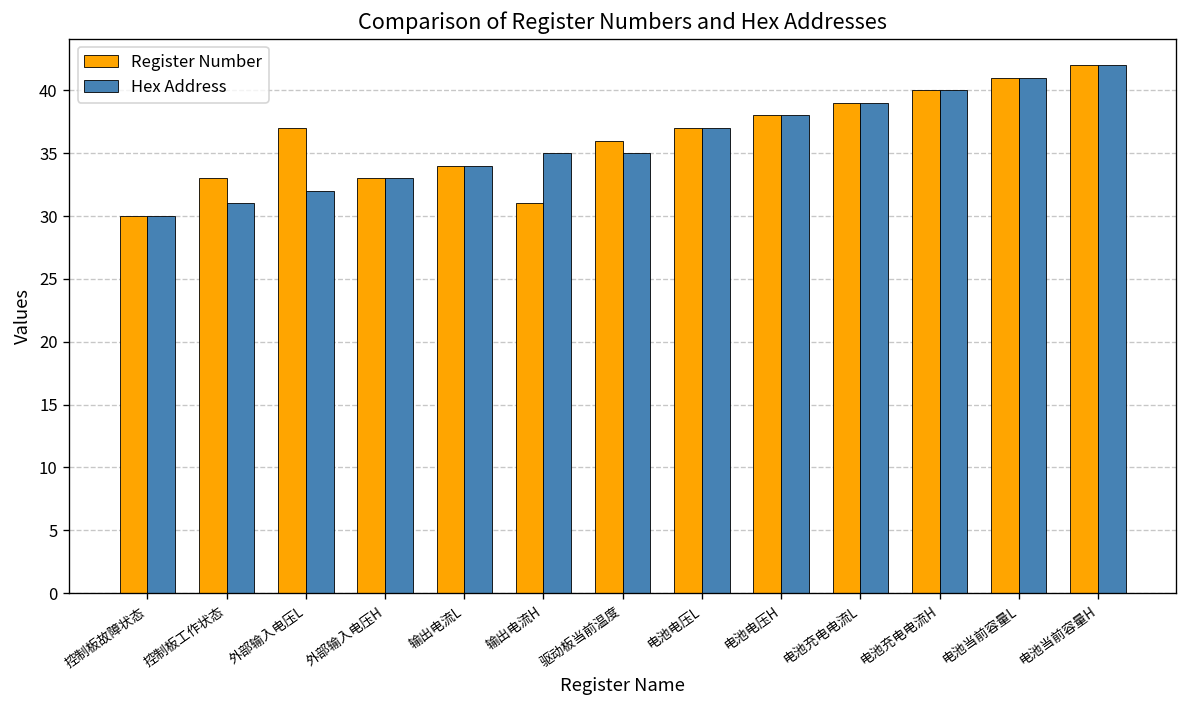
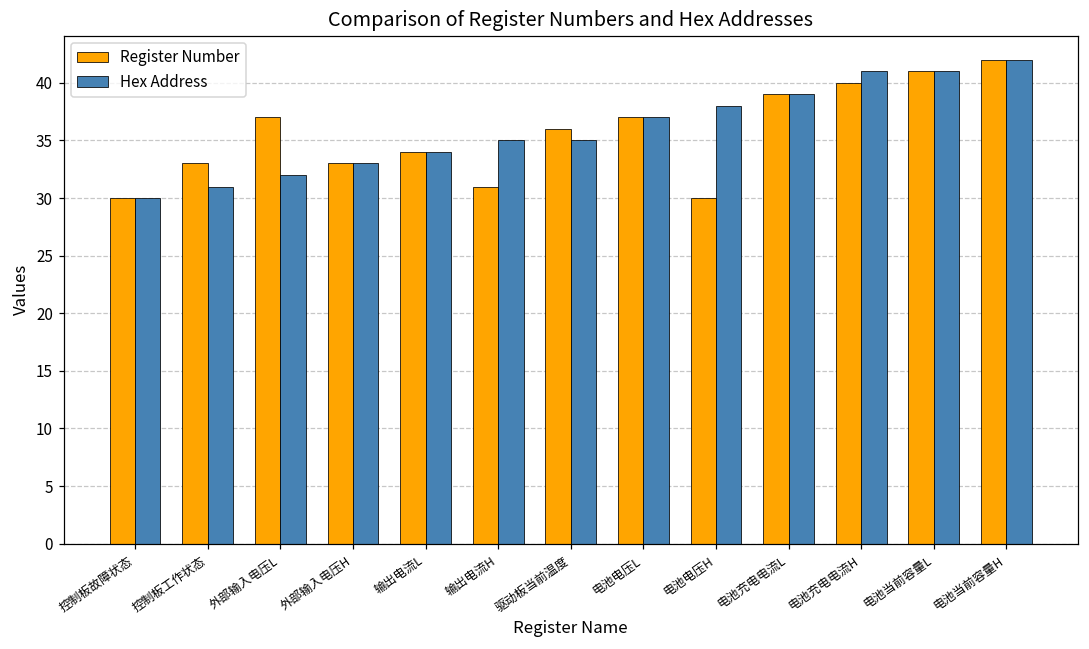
  {
    "Register Number": {
      "控制板故障状态": 30,
      "控制板工作状态": 33,
      "外部输入电压L": 37,
      "外部输入电压H": 33,
      "输出电流L": 34,
      "输出电流H": 31,
      "驱动板当前温度": 36,
      "电池电压L": 37,
-     "电池电压H": 38,
+     "电池电压H": 30,
      "电池充电电流L": 39,
      "电池充电电流H": 40,
      "电池当前容量L": 41,
      "电池当前容量H": 42
    },
    "Hex Address": {
      "控制板故障状态": 30,
      "控制板工作状态": 31,
      "外部输入电压L": 32,
      "外部输入电压H": 33,
      "输出电流L": 34,
      "输出电流H": 35,
      "驱动板当前温度": 35,
      "电池电压L": 37,
      "电池电压H": 38,
      "电池充电电流L": 39,
-     "电池充电电流H": 40,
+     "电池充电电流H": 41,
      "电池当前容量L": 41,
      "电池当前容量H": 42
    }
  }
